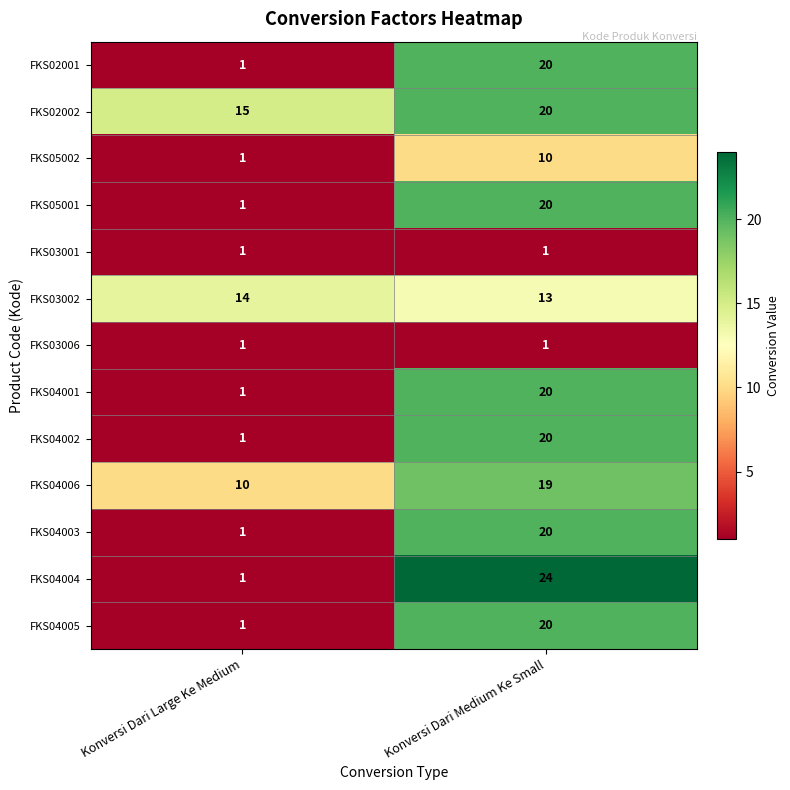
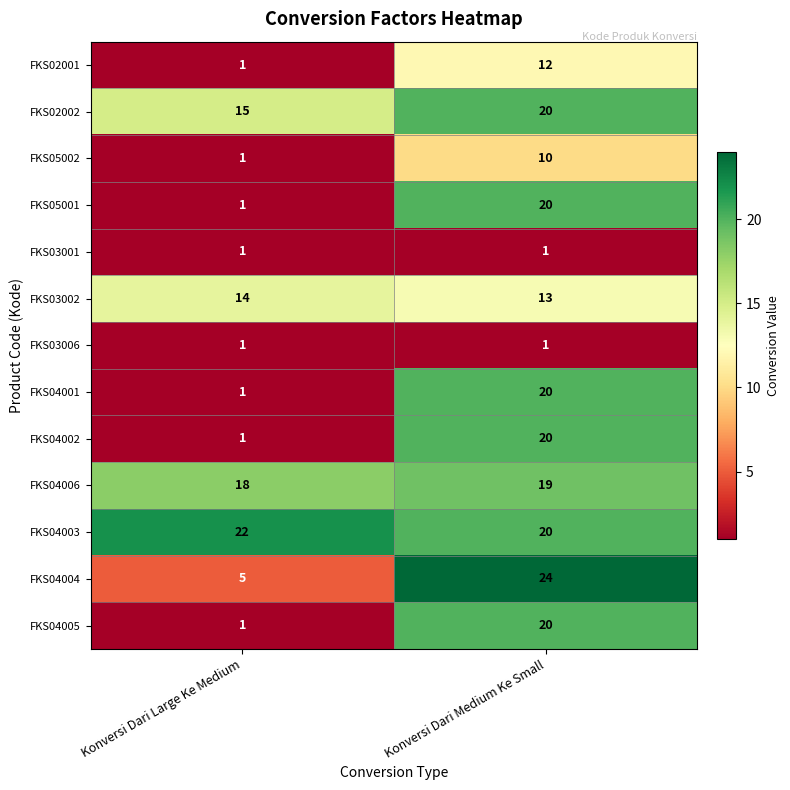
  {
    "FKS02001": {
      "Konversi Dari Large Ke Medium": 1,
-     "Konversi Dari Medium Ke Small": 20
+     "Konversi Dari Medium Ke Small": 12
    },
    "FKS02002": {
      "Konversi Dari Large Ke Medium": 15,
      "Konversi Dari Medium Ke Small": 20
    },
    "FKS05002": {
      "Konversi Dari Large Ke Medium": 1,
      "Konversi Dari Medium Ke Small": 10
    },
    "FKS05001": {
      "Konversi Dari Large Ke Medium": 1,
      "Konversi Dari Medium Ke Small": 20
    },
    "FKS03001": {
      "Konversi Dari Large Ke Medium": 1,
      "Konversi Dari Medium Ke Small": 1
    },
    "FKS03002": {
      "Konversi Dari Large Ke Medium": 14,
      "Konversi Dari Medium Ke Small": 13
    },
    "FKS03006": {
      "Konversi Dari Large Ke Medium": 1,
      "Konversi Dari Medium Ke Small": 1
    },
    "FKS04001": {
      "Konversi Dari Large Ke Medium": 1,
      "Konversi Dari Medium Ke Small": 20
    },
    "FKS04002": {
      "Konversi Dari Large Ke Medium": 1,
      "Konversi Dari Medium Ke Small": 20
    },
    "FKS04006": {
-     "Konversi Dari Large Ke Medium": 10,
+     "Konversi Dari Large Ke Medium": 18,
      "Konversi Dari Medium Ke Small": 19
    },
    "FKS04003": {
-     "Konversi Dari Large Ke Medium": 1,
+     "Konversi Dari Large Ke Medium": 22,
      "Konversi Dari Medium Ke Small": 20
    },
    "FKS04004": {
-     "Konversi Dari Large Ke Medium": 1,
+     "Konversi Dari Large Ke Medium": 5,
      "Konversi Dari Medium Ke Small": 24
    },
    "FKS04005": {
      "Konversi Dari Large Ke Medium": 1,
      "Konversi Dari Medium Ke Small": 20
    }
  }
